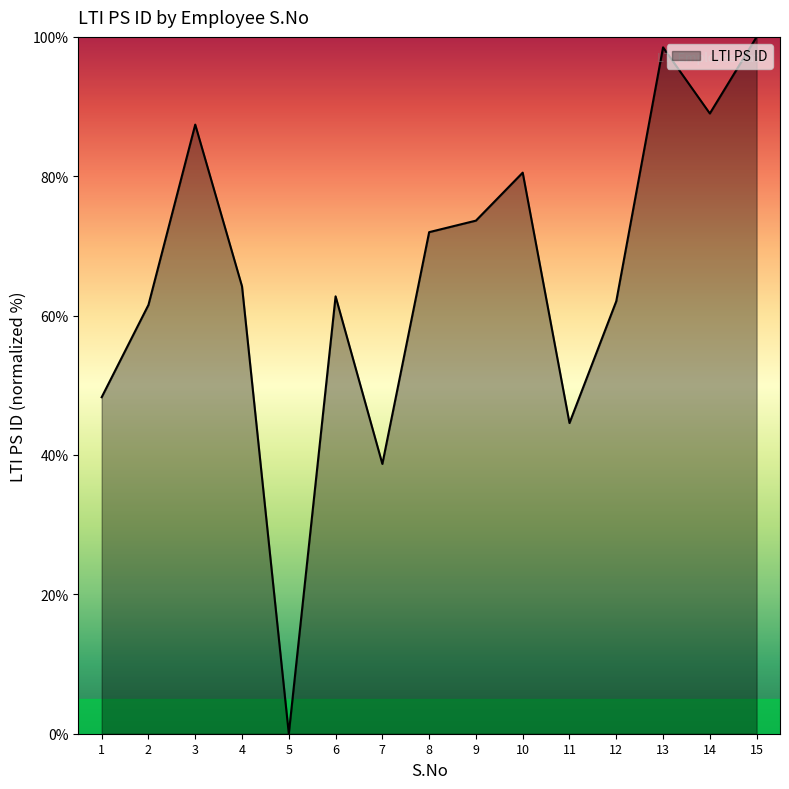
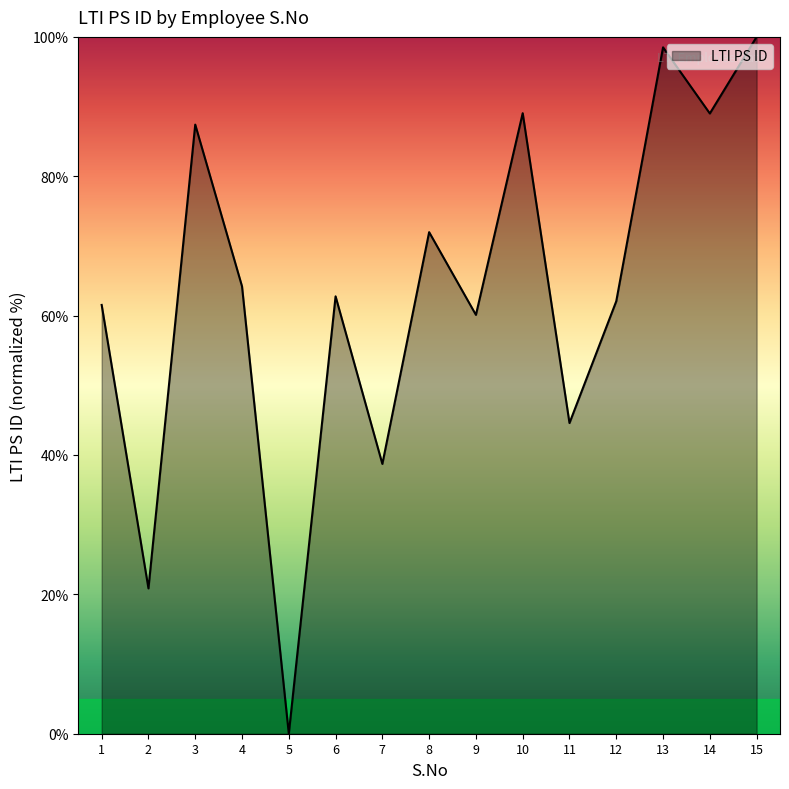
  {
-   "1": "48%",
-   "2": "62%",
+   "1": "62%",
+   "2": "21%",
    "3": "87%",
    "4": "64%",
    "6": "63%",
    "7": "39%",
    "8": "72%",
-   "9": "74%",
-   "10": "81%",
+   "9": "60%",
+   "10": "89%",
    "11": "45%",
    "12": "62%",
    "13": "98%",
    "14": "89%",
    "15": "100%"
  }
